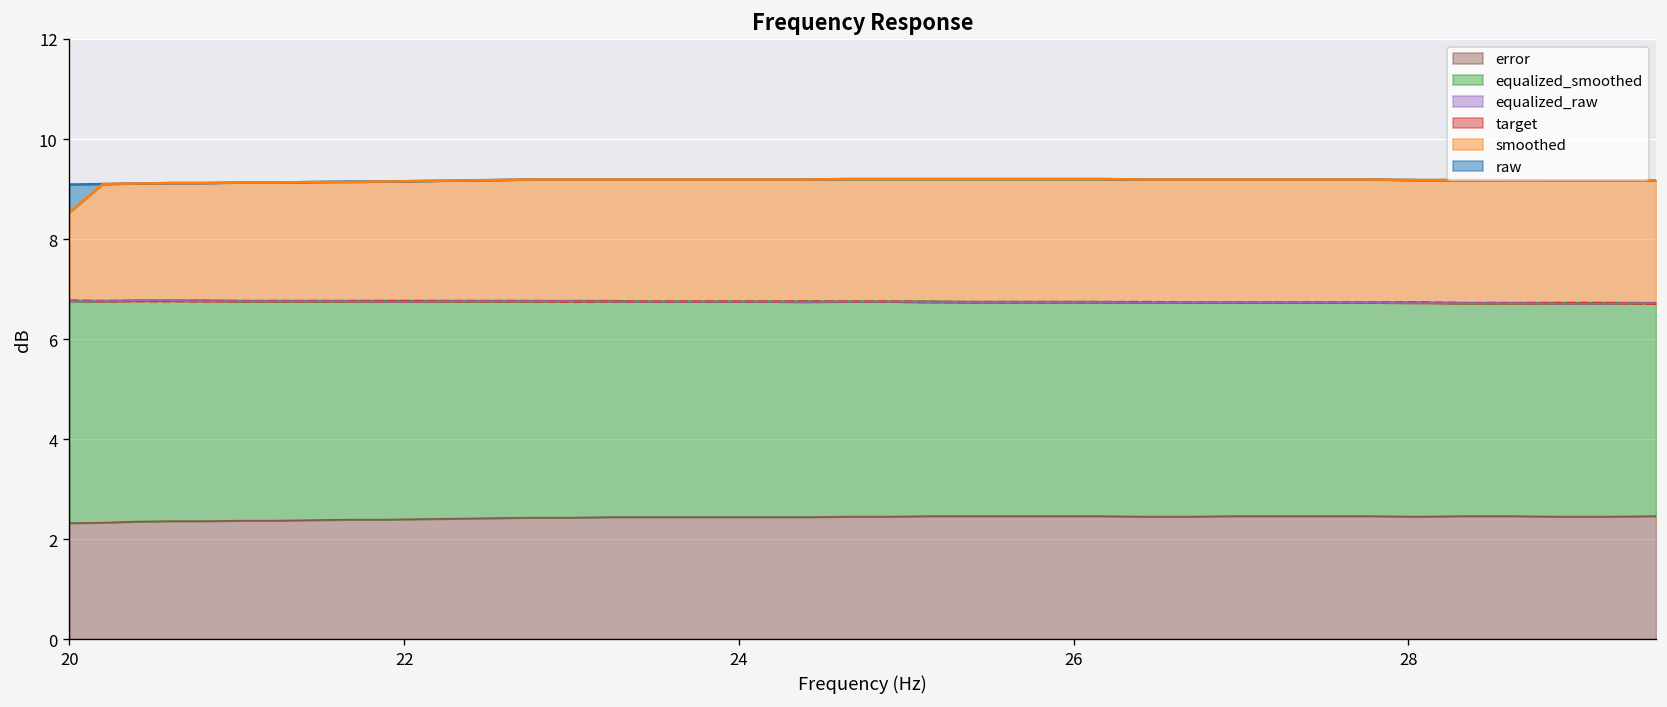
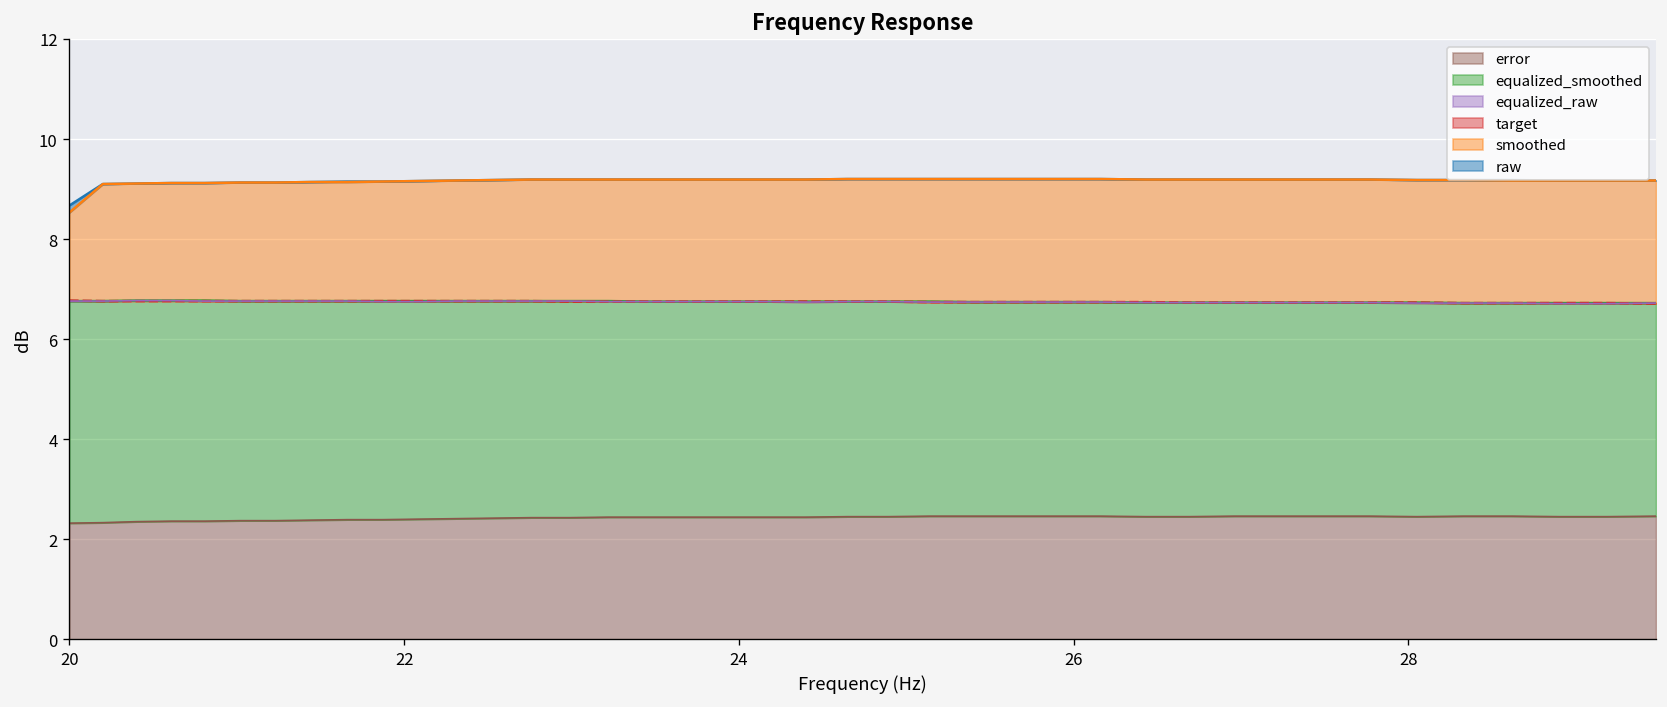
  {
    "raw": {
-     "20": 9.1
+     "20": 8.7
    },
    "smoothed": {
      "20": 8.5
    },
    "error": {
      "20": 2.3
    }
  }
